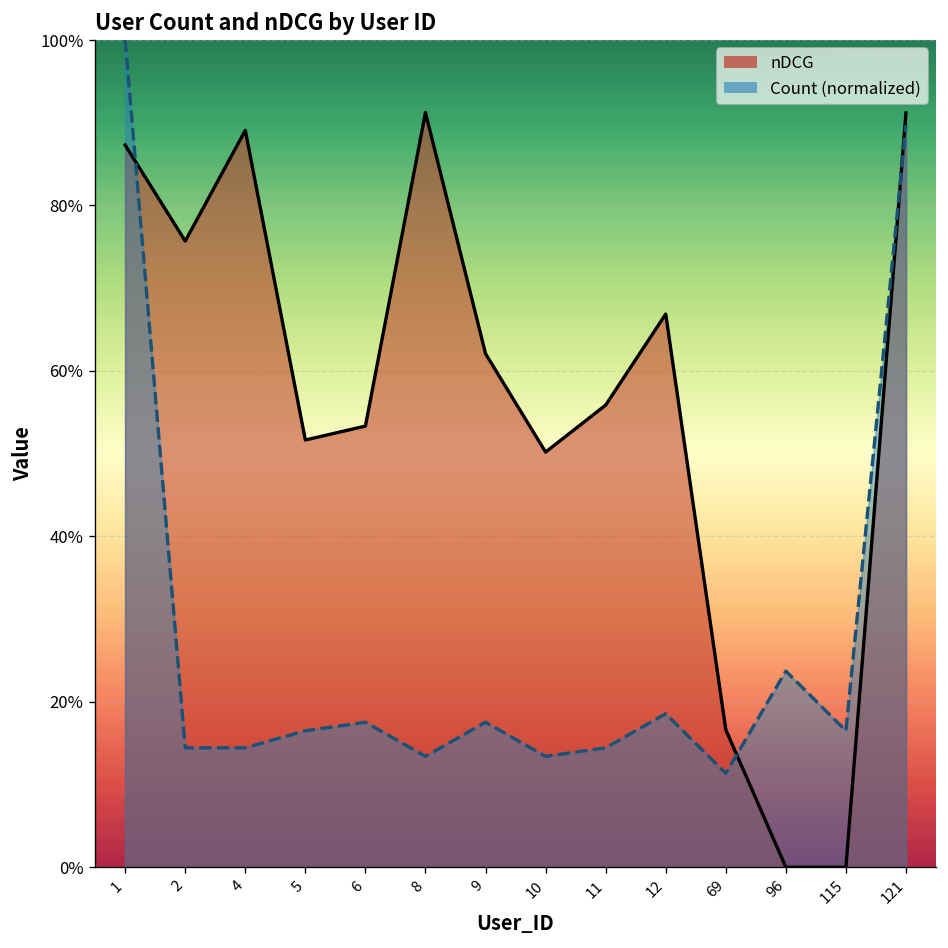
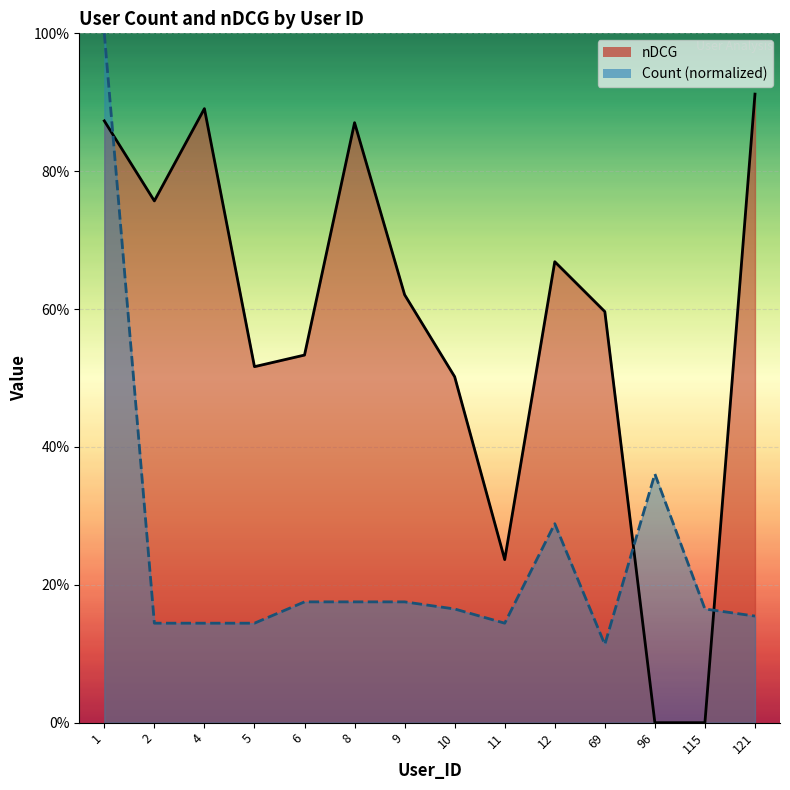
  {
    "nDCG": {
      "1": "87%",
      "2": "76%",
      "4": "89%",
      "5": "52%",
      "6": "53%",
-     "8": "91%",
+     "8": "87%",
      "9": "62%",
      "10": "50%",
-     "11": "56%",
+     "11": "24%",
      "12": "67%",
-     "69": "17%",
+     "69": "60%",
      "96": "0%",
      "115": "0%",
      "121": "91%"
    },
    "Count (normalized)": {
      "1": "100%",
      "2": "14%",
      "4": "14%",
-     "5": "16%",
+     "5": "14%",
      "6": "18%",
-     "8": "13%",
+     "8": "18%",
      "9": "18%",
-     "10": "13%",
+     "10": "16%",
      "11": "14%",
-     "12": "19%",
+     "12": "29%",
      "69": "11%",
-     "96": "24%",
+     "96": "36%",
      "115": "16%",
-     "121": "90%"
+     "121": "15%"
    }
  }
